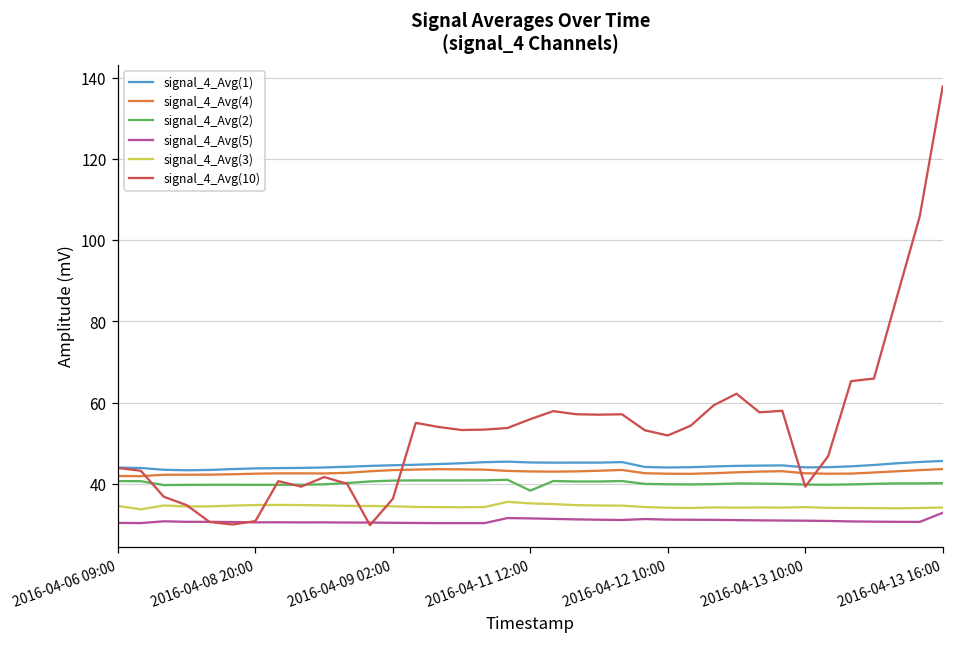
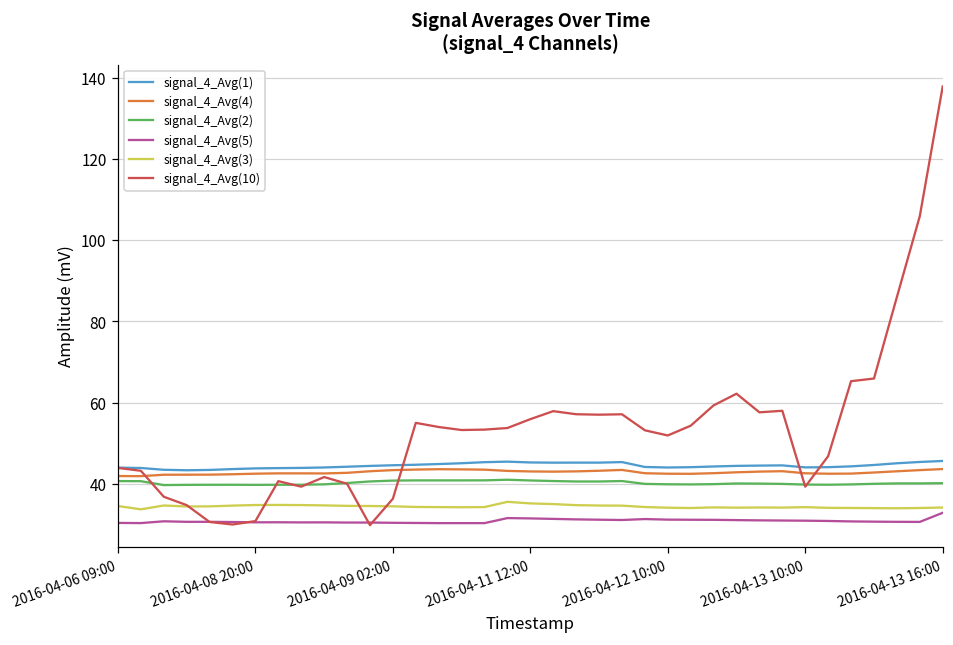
  {
    "signal_4_Avg(1)": {
      "2016-04-08 20:00": 44,
      "2016-04-09 02:00": 45,
      "2016-04-11 12:00": 45,
      "2016-04-12 10:00": 44,
      "2016-04-13 10:00": 44,
      "2016-04-13 16:00": 46
    },
    "signal_4_Avg(2)": {
      "2016-04-06 09:00": 41,
      "2016-04-08 20:00": 40,
      "2016-04-09 02:00": 41,
-     "2016-04-11 12:00": 38,
+     "2016-04-11 12:00": 41,
      "2016-04-12 10:00": 40,
      "2016-04-13 16:00": 40
    },
    "signal_4_Avg(5)": {
      "2016-04-06 09:00": 30,
      "2016-04-09 02:00": 30,
      "2016-04-11 12:00": 32,
      "2016-04-12 10:00": 31,
      "2016-04-13 10:00": 31,
      "2016-04-13 16:00": 33
    },
    "signal_4_Avg(3)": {
      "2016-04-06 09:00": 35,
      "2016-04-08 20:00": 35,
      "2016-04-09 02:00": 35,
      "2016-04-11 12:00": 35,
      "2016-04-12 10:00": 34,
      "2016-04-13 10:00": 34,
      "2016-04-13 16:00": 34
    }
  }
